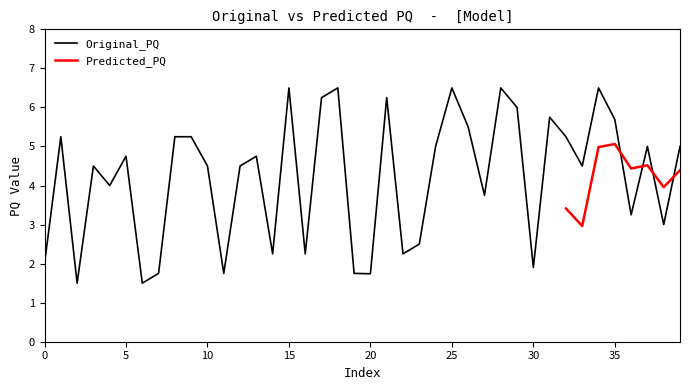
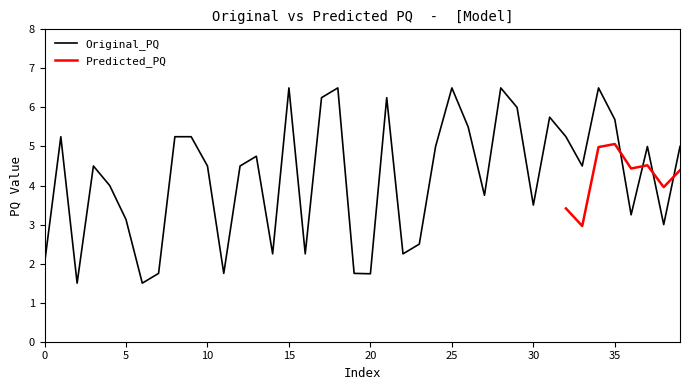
  {
    "Original_PQ": {
      "0": 2.0,
-     "5": 4.8,
+     "5": 3.1,
      "10": 4.5,
      "15": 6.5,
      "20": 1.7,
      "25": 6.5,
-     "30": 1.9,
+     "30": 3.5,
      "35": 5.7
    },
    "Predicted_PQ": {
      "35": 5.1
    }
  }
